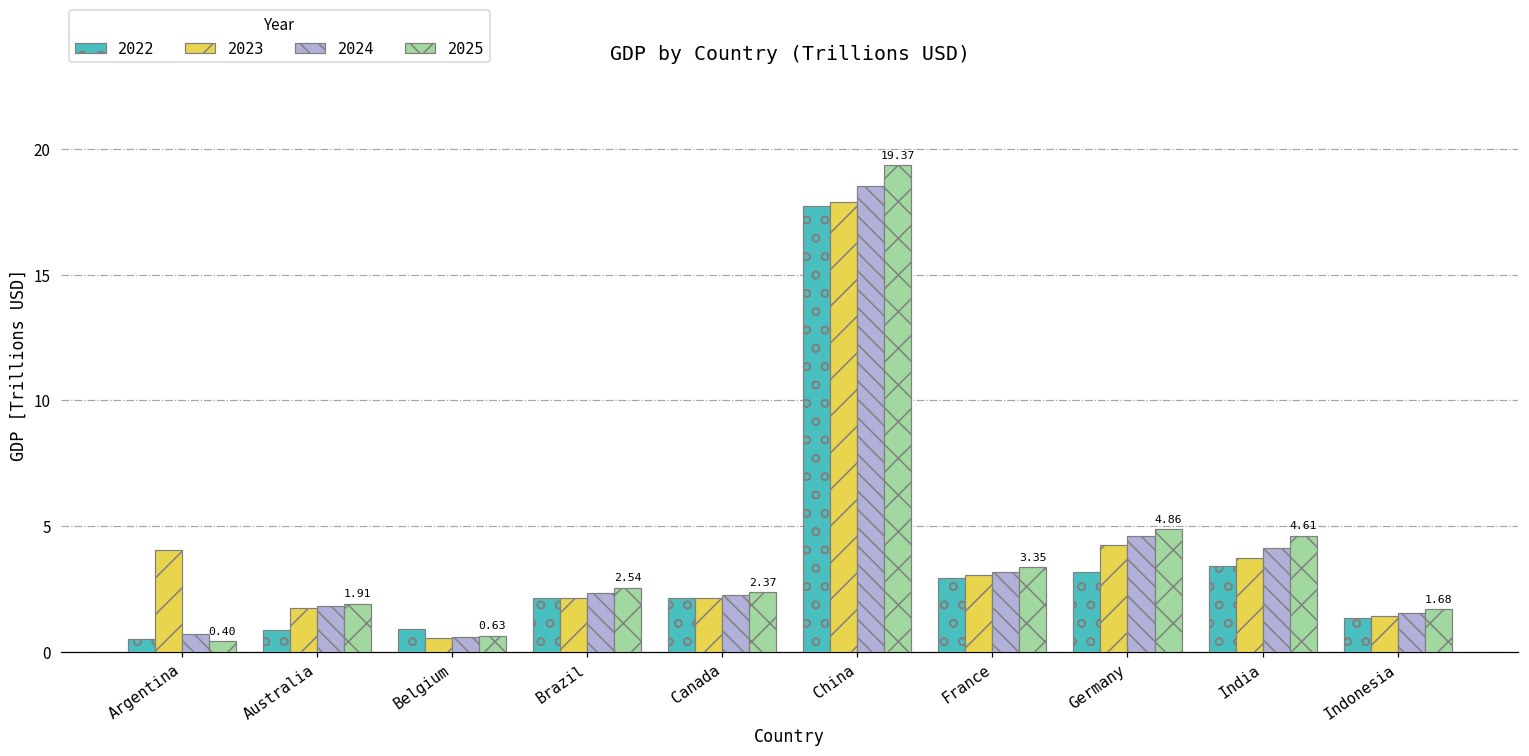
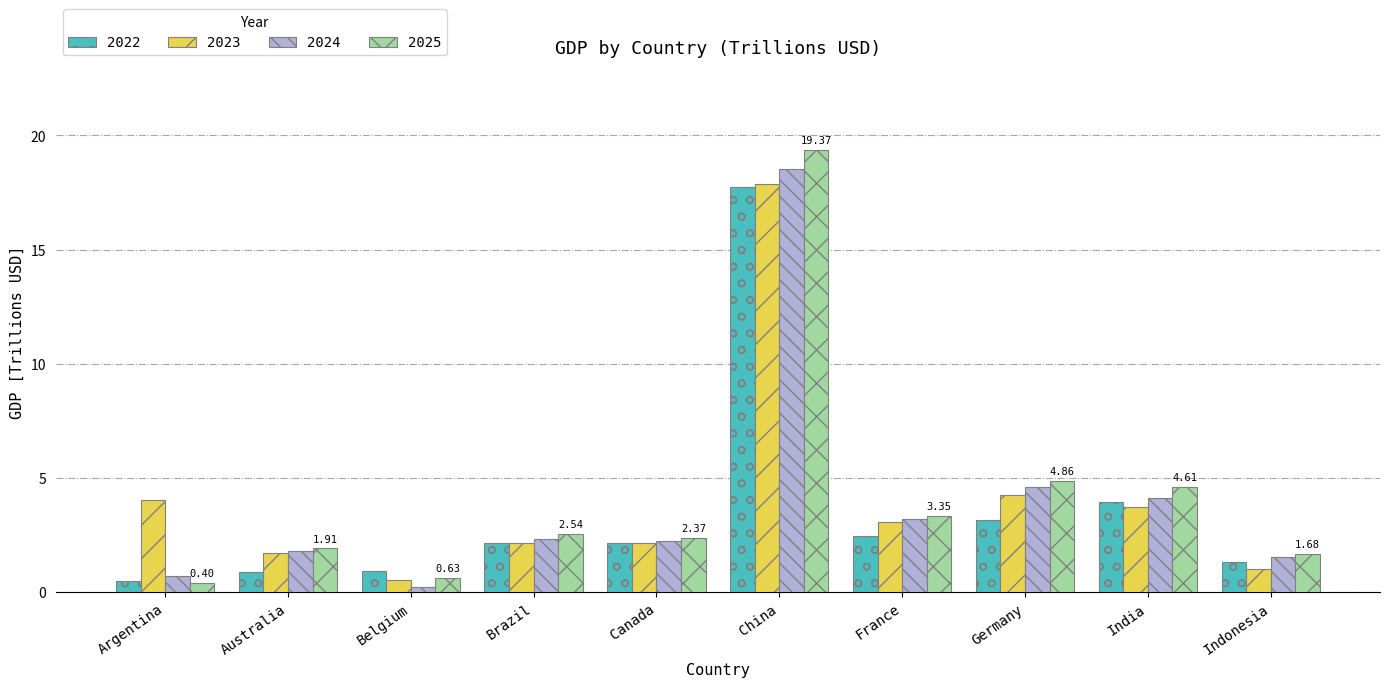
  {
    "2022": {
      "Argentina": 0.5,
      "Australia": 0.9,
      "Belgium": 0.9,
      "Brazil": 2.2,
      "Canada": 2.1,
      "China": 17.7,
-     "France": 2.9,
+     "France": 2.5,
      "Germany": 3.2,
-     "India": 3.4,
+     "India": 4.0,
      "Indonesia": 1.3
    },
    "2023": {
      "Argentina": 4.0,
      "Australia": 1.7,
      "Belgium": 0.5,
      "Brazil": 2.1,
      "Canada": 2.1,
      "China": 17.9,
      "France": 3.1,
      "Germany": 4.3,
      "India": 3.7,
-     "Indonesia": 1.4
+     "Indonesia": 1.0
    },
    "2024": {
      "Argentina": 0.7,
      "Australia": 1.8,
-     "Belgium": 0.6,
+     "Belgium": 0.2,
      "Brazil": 2.3,
      "Canada": 2.2,
      "China": 18.5,
      "France": 3.2,
      "Germany": 4.6,
      "India": 4.1,
      "Indonesia": 1.6
    },
    "2025": {
      "Argentina": 0.40,
      "Australia": 1.91,
      "Belgium": 0.63,
      "Brazil": 2.54,
      "Canada": 2.37,
      "China": 19.37,
      "France": 3.35,
      "Germany": 4.86,
      "India": 4.61,
      "Indonesia": 1.68
    }
  }
